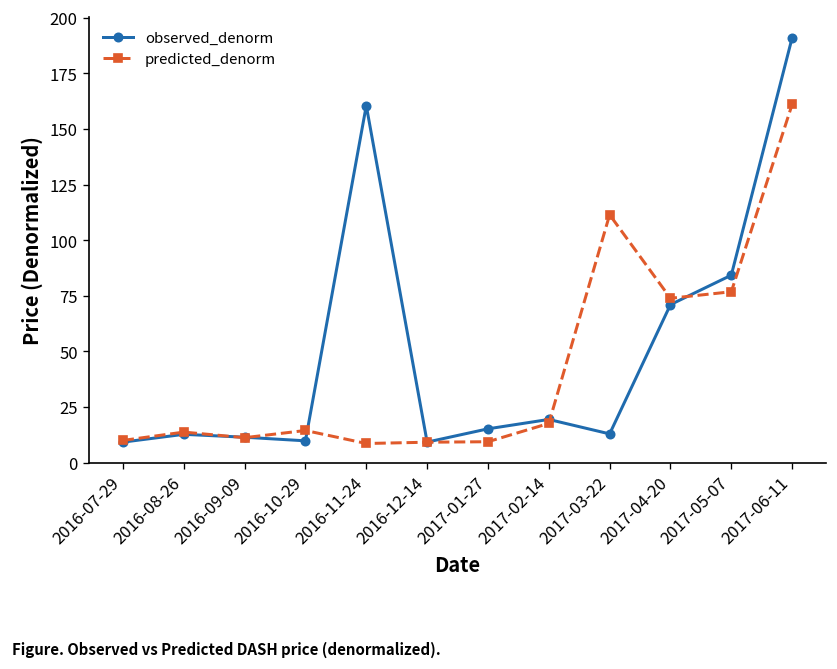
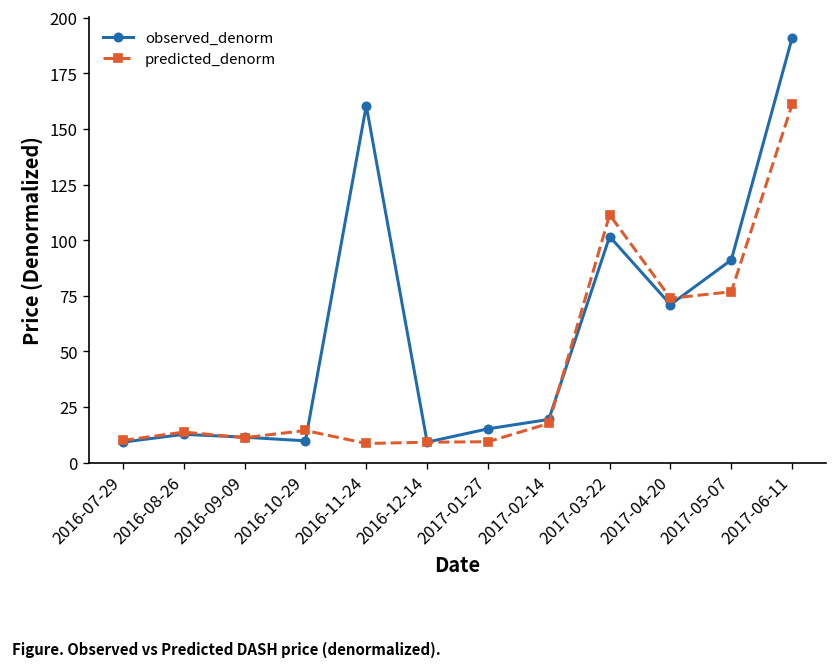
  {
    "observed_denorm": {
      "2016-10-29": 10,
      "2016-11-24": 161,
      "2017-01-27": 15,
      "2017-02-14": 19,
-     "2017-03-22": 13,
+     "2017-03-22": 102,
      "2017-04-20": 71,
-     "2017-05-07": 84,
+     "2017-05-07": 91,
      "2017-06-11": 191
    },
    "predicted_denorm": {
      "2016-10-29": 14,
      "2016-11-24": 9,
      "2017-01-27": 9,
      "2017-02-14": 18,
      "2017-03-22": 111,
      "2017-04-20": 74,
      "2017-05-07": 77,
      "2017-06-11": 161
    }
  }
